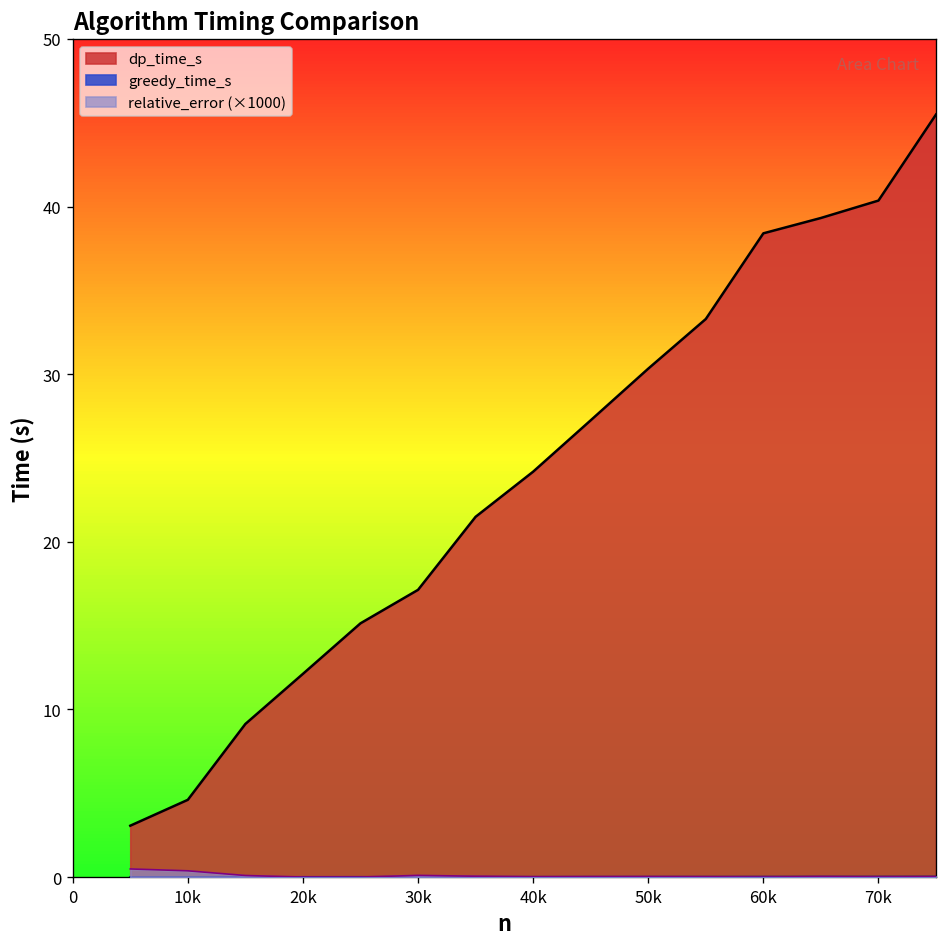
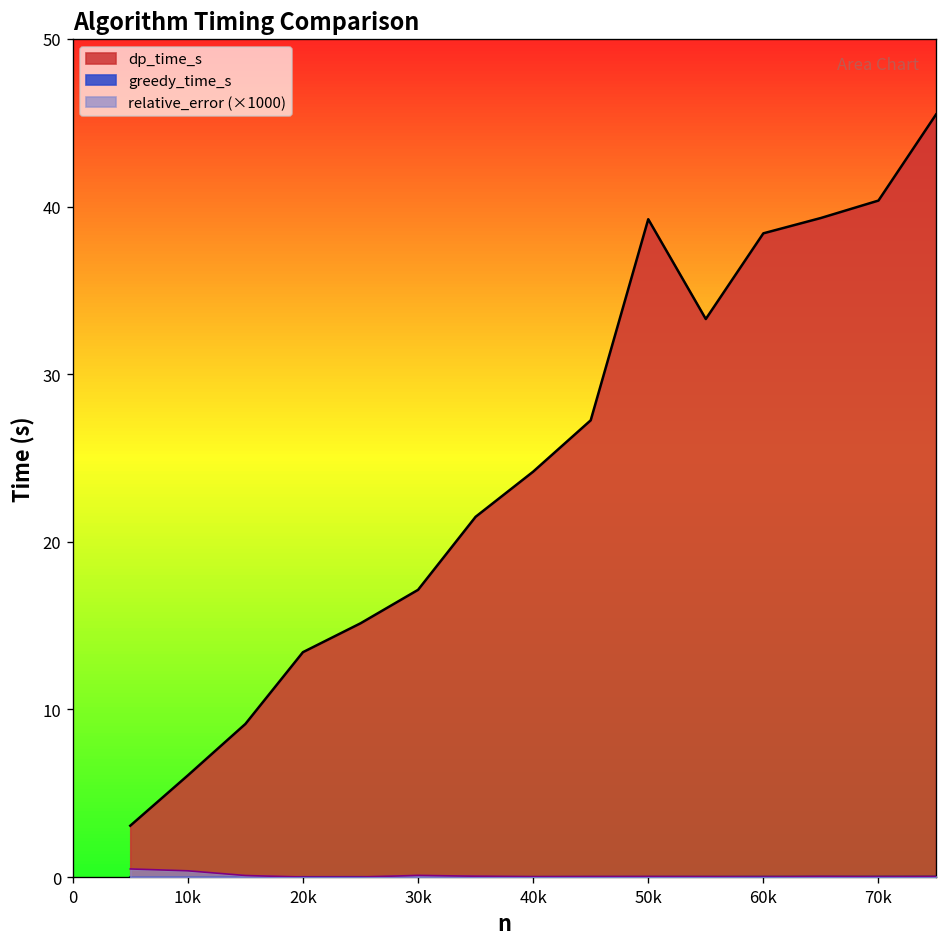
  {
    "dp_time_s": {
-     "10k": 4.6,
-     "20k": 12.1,
+     "10k": 6.1,
+     "20k": 13.4,
      "30k": 17.1,
      "40k": 24.2,
-     "50k": 30.3,
+     "50k": 39.2,
      "60k": 38.4,
      "70k": 40.4
    },
    "greedy_time_s": {
      "10k": 0.0
    },
    "relative_error (×1000)": {
      "10k": 0.4
    }
  }
